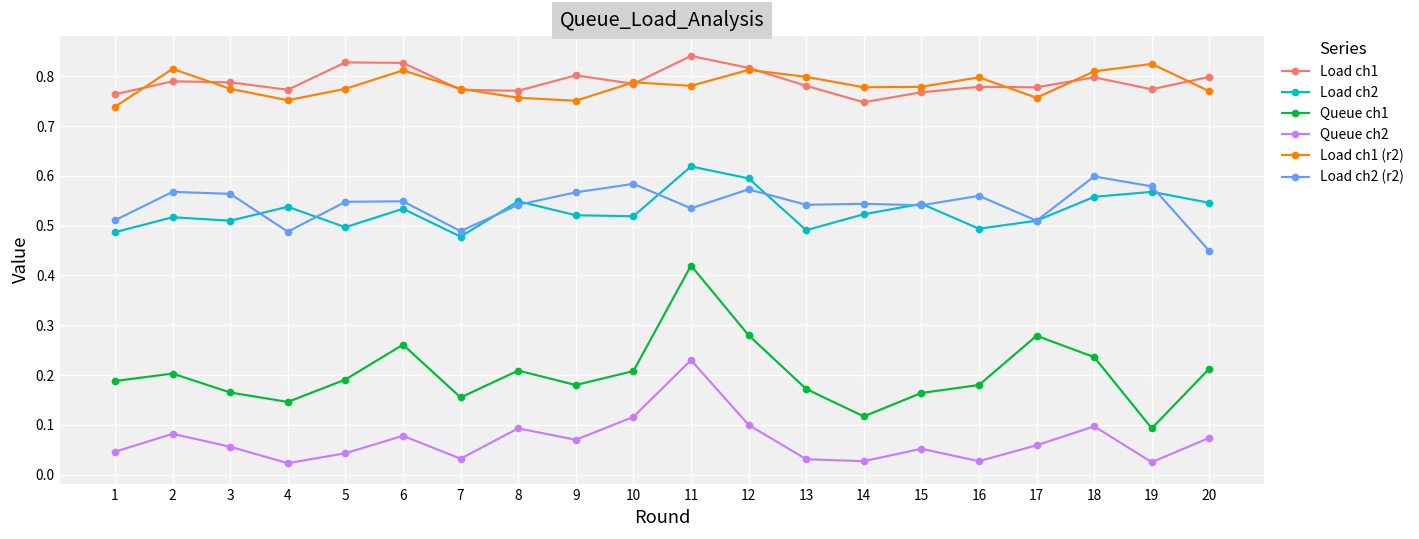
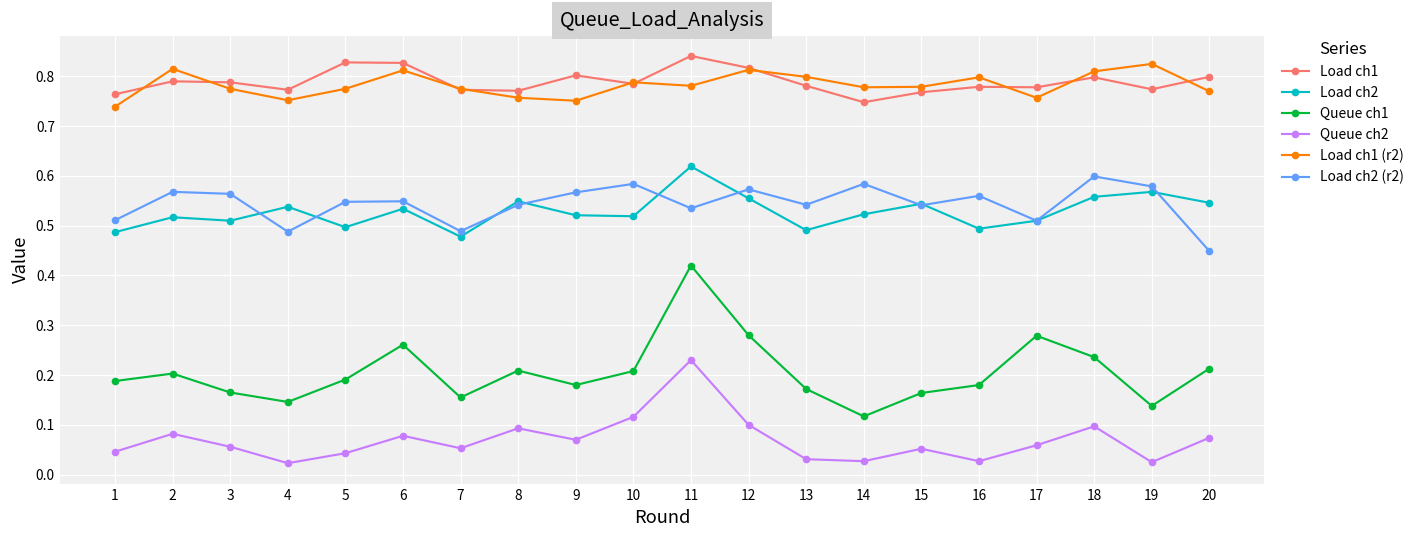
  {
    "Load ch1": {
      "1": 0.76,
      "2": 0.79,
      "3": 0.79,
      "4": 0.77,
      "5": 0.83,
      "6": 0.83,
      "8": 0.77,
      "9": 0.80,
      "11": 0.84,
      "13": 0.78,
      "14": 0.75,
      "15": 0.77,
      "16": 0.78,
      "17": 0.78,
      "18": 0.80,
      "19": 0.77,
      "20": 0.80
    },
    "Load ch2": {
      "1": 0.49,
      "2": 0.52,
      "3": 0.51,
      "4": 0.54,
      "5": 0.50,
      "6": 0.53,
      "7": 0.48,
      "8": 0.55,
      "9": 0.52,
      "10": 0.52,
      "11": 0.62,
-     "12": 0.60,
+     "12": 0.56,
      "13": 0.49,
      "14": 0.52,
      "16": 0.49,
      "18": 0.56,
      "19": 0.57,
      "20": 0.55
    },
    "Queue ch1": {
      "1": 0.19,
      "2": 0.20,
      "3": 0.17,
      "4": 0.15,
      "5": 0.19,
      "6": 0.26,
      "7": 0.16,
      "8": 0.21,
      "9": 0.18,
      "10": 0.21,
      "11": 0.42,
      "12": 0.28,
      "13": 0.17,
      "14": 0.12,
      "15": 0.16,
      "16": 0.18,
      "17": 0.28,
      "18": 0.24,
-     "19": 0.09,
+     "19": 0.14,
      "20": 0.21
    },
    "Queue ch2": {
      "1": 0.05,
      "2": 0.08,
      "3": 0.06,
      "4": 0.02,
      "5": 0.04,
      "6": 0.08,
-     "7": 0.03,
+     "7": 0.05,
      "8": 0.09,
      "9": 0.07,
      "10": 0.12,
      "11": 0.23,
      "12": 0.10,
      "13": 0.03,
      "14": 0.03,
      "15": 0.05,
      "16": 0.03,
      "17": 0.06,
      "18": 0.10,
      "19": 0.03,
      "20": 0.07
    },
    "Load ch1 (r2)": {
      "1": 0.74,
      "2": 0.82,
      "3": 0.78,
      "4": 0.75,
      "5": 0.78,
      "6": 0.81,
      "8": 0.76,
      "9": 0.75,
      "11": 0.78,
      "13": 0.80,
      "14": 0.78,
      "15": 0.78,
      "16": 0.80,
      "17": 0.76,
      "18": 0.81,
      "19": 0.83,
      "20": 0.77
    },
    "Load ch2 (r2)": {
      "1": 0.51,
      "2": 0.57,
      "3": 0.56,
      "4": 0.49,
      "5": 0.55,
      "6": 0.55,
      "7": 0.49,
      "8": 0.54,
      "9": 0.57,
      "10": 0.58,
      "11": 0.54,
      "12": 0.57,
      "13": 0.54,
-     "14": 0.54,
+     "14": 0.58,
      "16": 0.56,
      "18": 0.60,
      "19": 0.58,
      "20": 0.45
    }
  }
